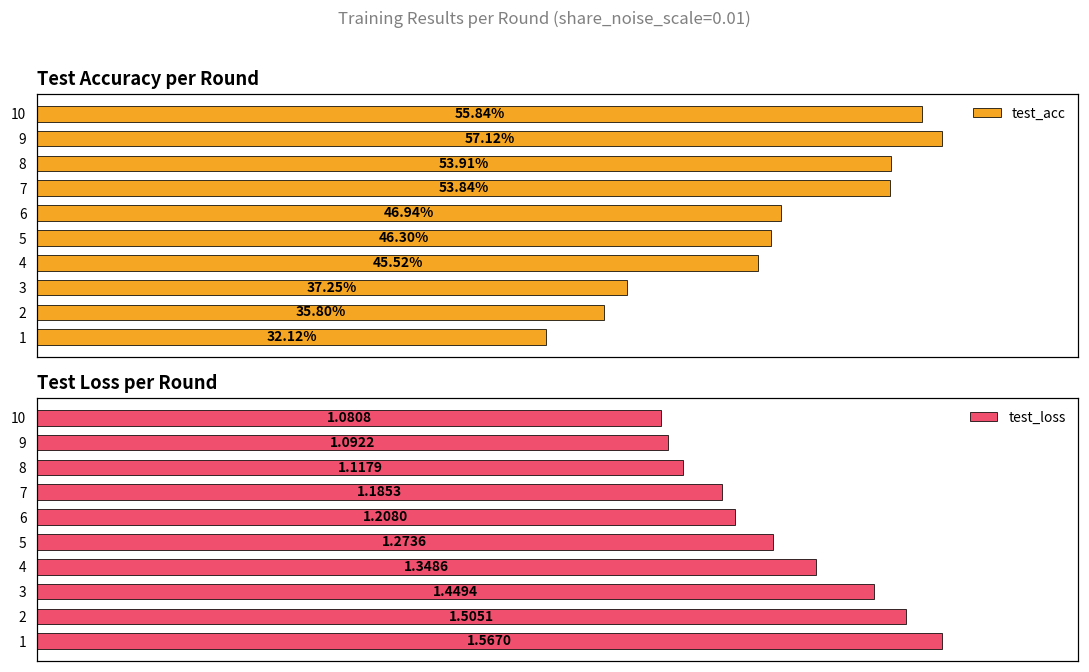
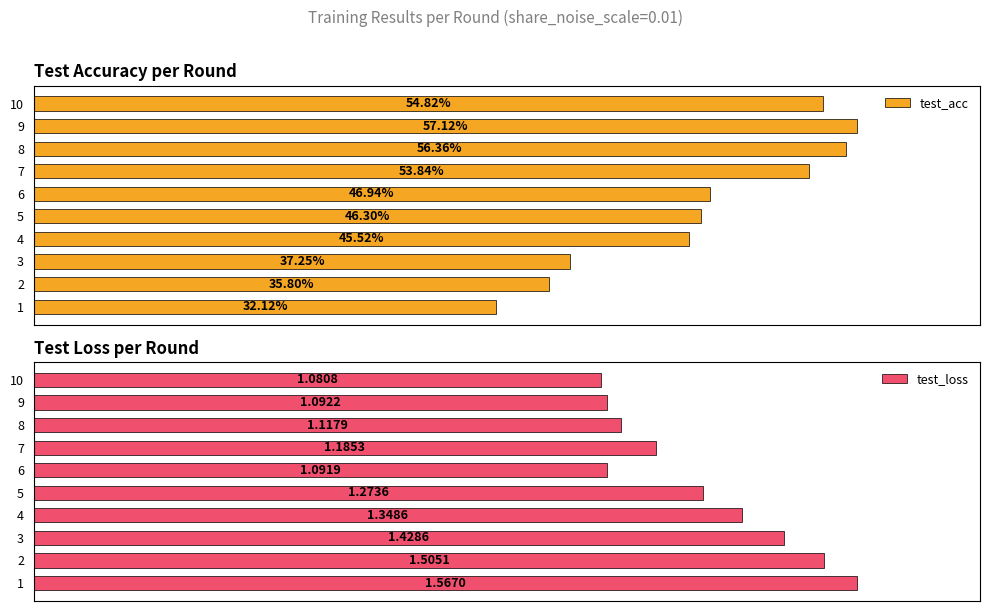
  {
    "Test Accuracy per Round": {
-     "10": "55.84%",
-     "8": "53.91%"
+     "10": "54.82%",
+     "8": "56.36%"
    },
    "Test Loss per Round": {
-     "6": "1.2080",
-     "3": "1.4494"
+     "6": "1.0919",
+     "3": "1.4286"
    }
  }
